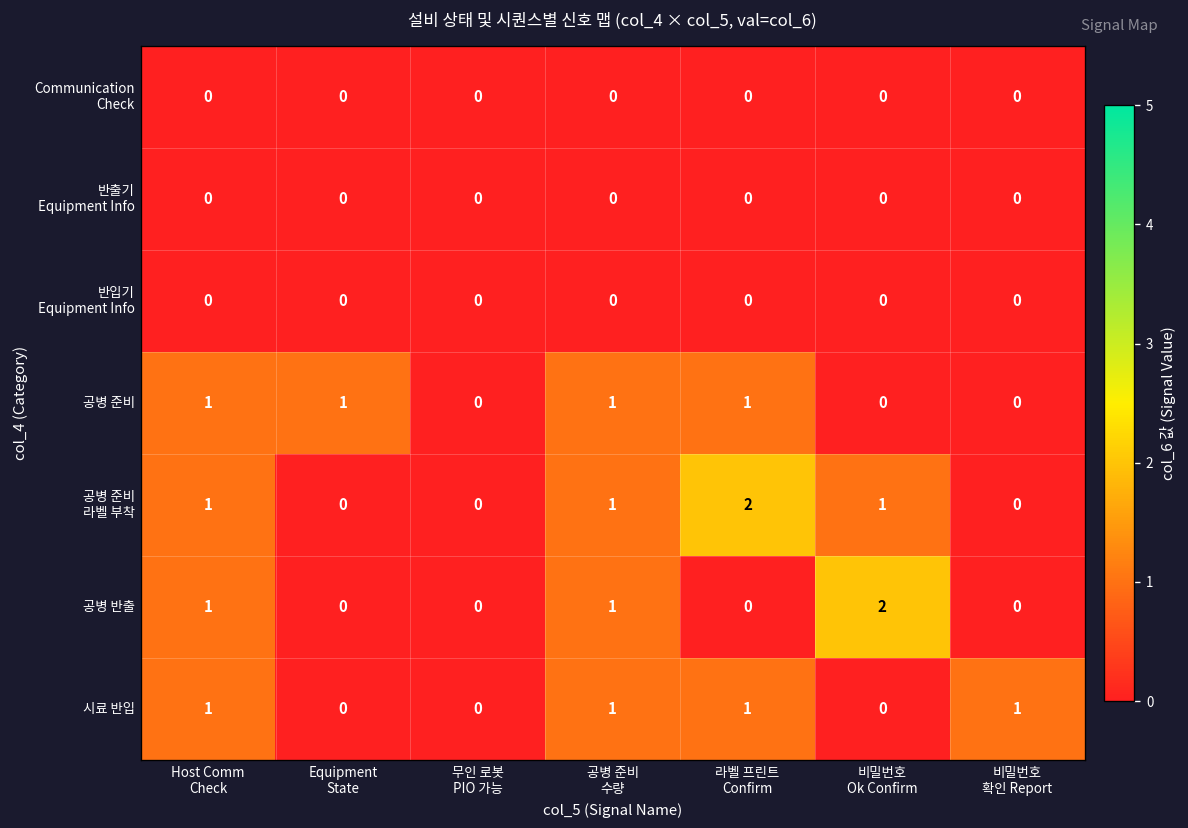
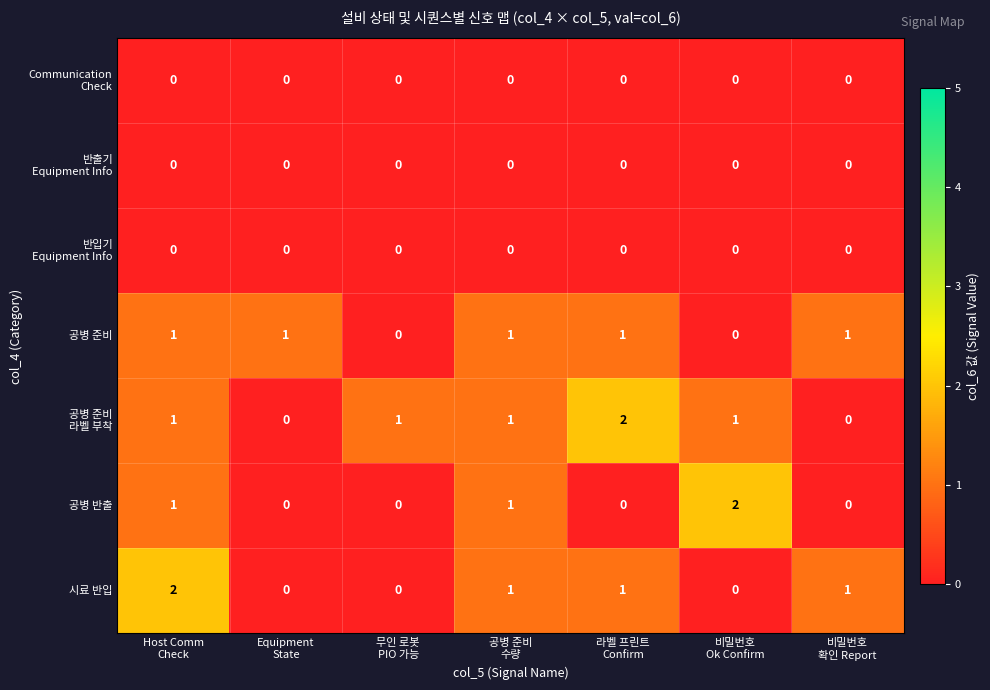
  {
    "Communication Check": {
      "Host Comm Check": 0,
      "Equipment State": 0,
      "무인 로봇 PIO 가능": 0,
      "공병 준비 수량": 0,
      "라벨 프린트 Confirm": 0,
      "비밀번호 Ok Confirm": 0,
      "비밀번호 확인 Report": 0
    },
    "반출기 Equipment Info": {
      "Host Comm Check": 0,
      "Equipment State": 0,
      "무인 로봇 PIO 가능": 0,
      "공병 준비 수량": 0,
      "라벨 프린트 Confirm": 0,
      "비밀번호 Ok Confirm": 0,
      "비밀번호 확인 Report": 0
    },
    "반입기 Equipment Info": {
      "Host Comm Check": 0,
      "Equipment State": 0,
      "무인 로봇 PIO 가능": 0,
      "공병 준비 수량": 0,
      "라벨 프린트 Confirm": 0,
      "비밀번호 Ok Confirm": 0,
      "비밀번호 확인 Report": 0
    },
    "공병 준비": {
      "Host Comm Check": 1,
      "Equipment State": 1,
      "무인 로봇 PIO 가능": 0,
      "공병 준비 수량": 1,
      "라벨 프린트 Confirm": 1,
      "비밀번호 Ok Confirm": 0,
-     "비밀번호 확인 Report": 0
+     "비밀번호 확인 Report": 1
    },
    "공병 준비 라벨 부착": {
      "Host Comm Check": 1,
      "Equipment State": 0,
-     "무인 로봇 PIO 가능": 0,
+     "무인 로봇 PIO 가능": 1,
      "공병 준비 수량": 1,
      "라벨 프린트 Confirm": 2,
      "비밀번호 Ok Confirm": 1,
      "비밀번호 확인 Report": 0
    },
    "공병 반출": {
      "Host Comm Check": 1,
      "Equipment State": 0,
      "무인 로봇 PIO 가능": 0,
      "공병 준비 수량": 1,
      "라벨 프린트 Confirm": 0,
      "비밀번호 Ok Confirm": 2,
      "비밀번호 확인 Report": 0
    },
    "시료 반입": {
-     "Host Comm Check": 1,
+     "Host Comm Check": 2,
      "Equipment State": 0,
      "무인 로봇 PIO 가능": 0,
      "공병 준비 수량": 1,
      "라벨 프린트 Confirm": 1,
      "비밀번호 Ok Confirm": 0,
      "비밀번호 확인 Report": 1
    }
  }
